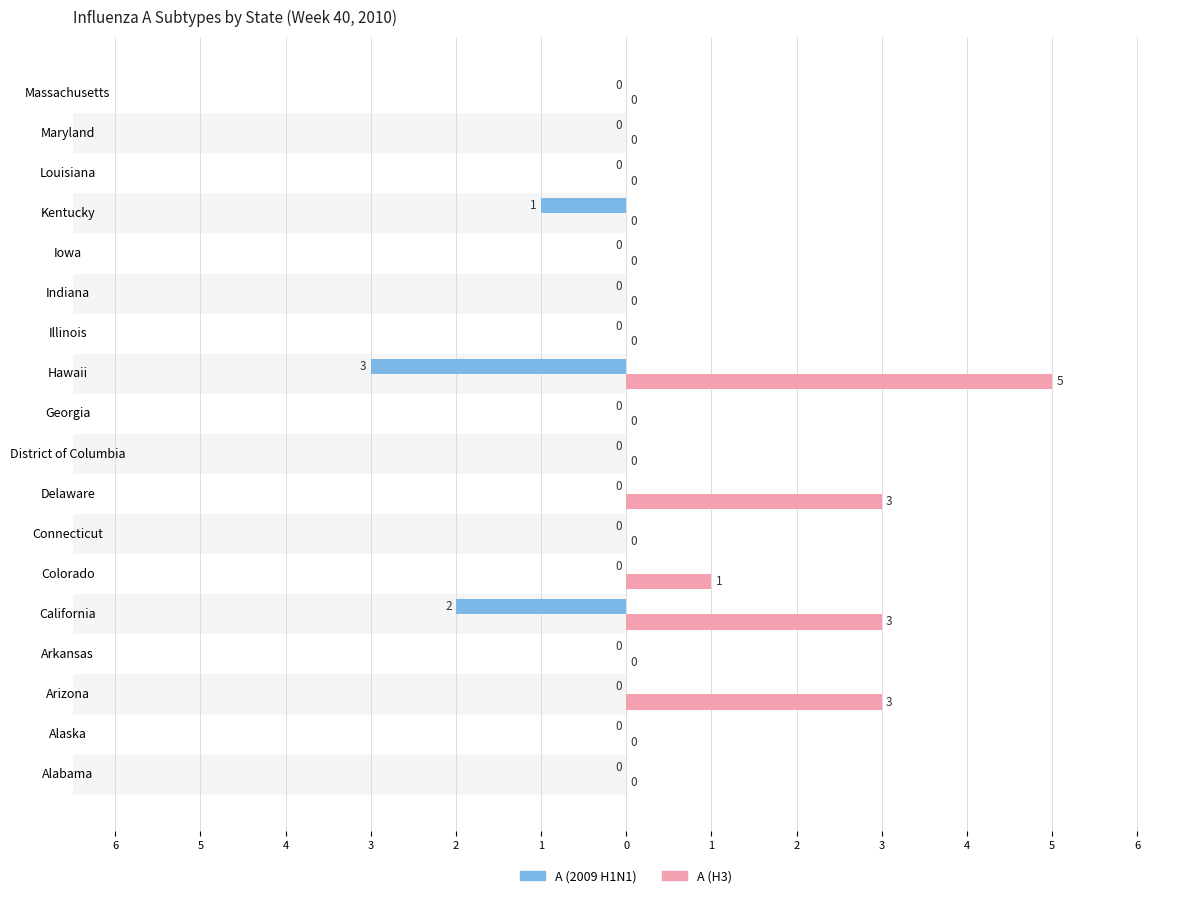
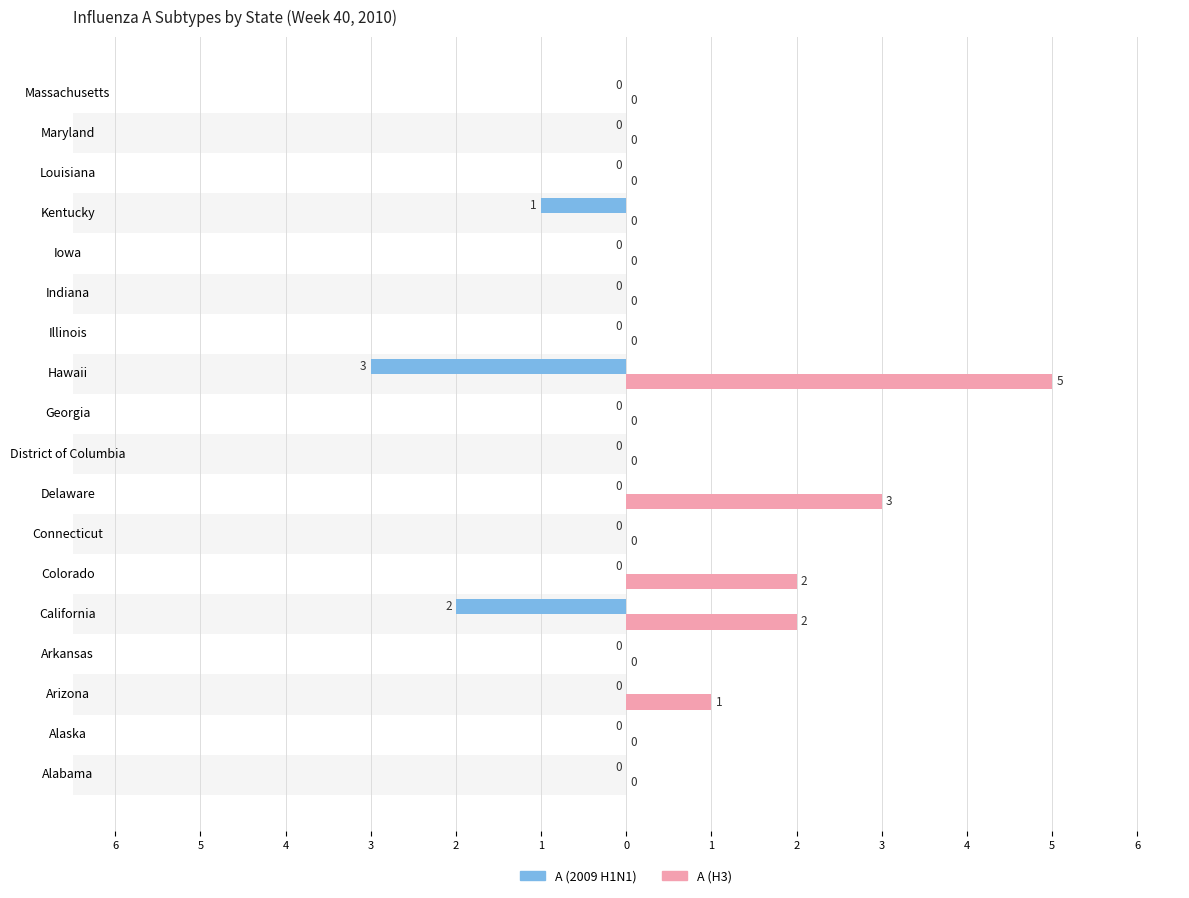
  {
    "A (2009 H1N1)": {
      "Massachusetts": 0,
      "Maryland": 0,
      "Louisiana": 0,
      "Iowa": 0,
      "Indiana": 0,
      "Illinois": 0,
      "Georgia": 0,
      "District of Columbia": 0,
      "Delaware": 0,
      "Connecticut": 0,
      "Colorado": 0,
      "Arkansas": 0,
      "Arizona": 0,
      "Alaska": 0,
      "Alabama": 0
    },
    "A (H3)": {
      "Massachusetts": 0,
      "Maryland": 0,
      "Louisiana": 0,
      "Kentucky": 0,
      "Iowa": 0,
      "Indiana": 0,
      "Illinois": 0,
      "Hawaii": 5,
      "Georgia": 0,
      "District of Columbia": 0,
      "Delaware": 3,
      "Connecticut": 0,
-     "Colorado": 1,
-     "California": 3,
+     "Colorado": 2,
+     "California": 2,
      "Arkansas": 0,
-     "Arizona": 3,
+     "Arizona": 1,
      "Alaska": 0,
      "Alabama": 0
    }
  }
